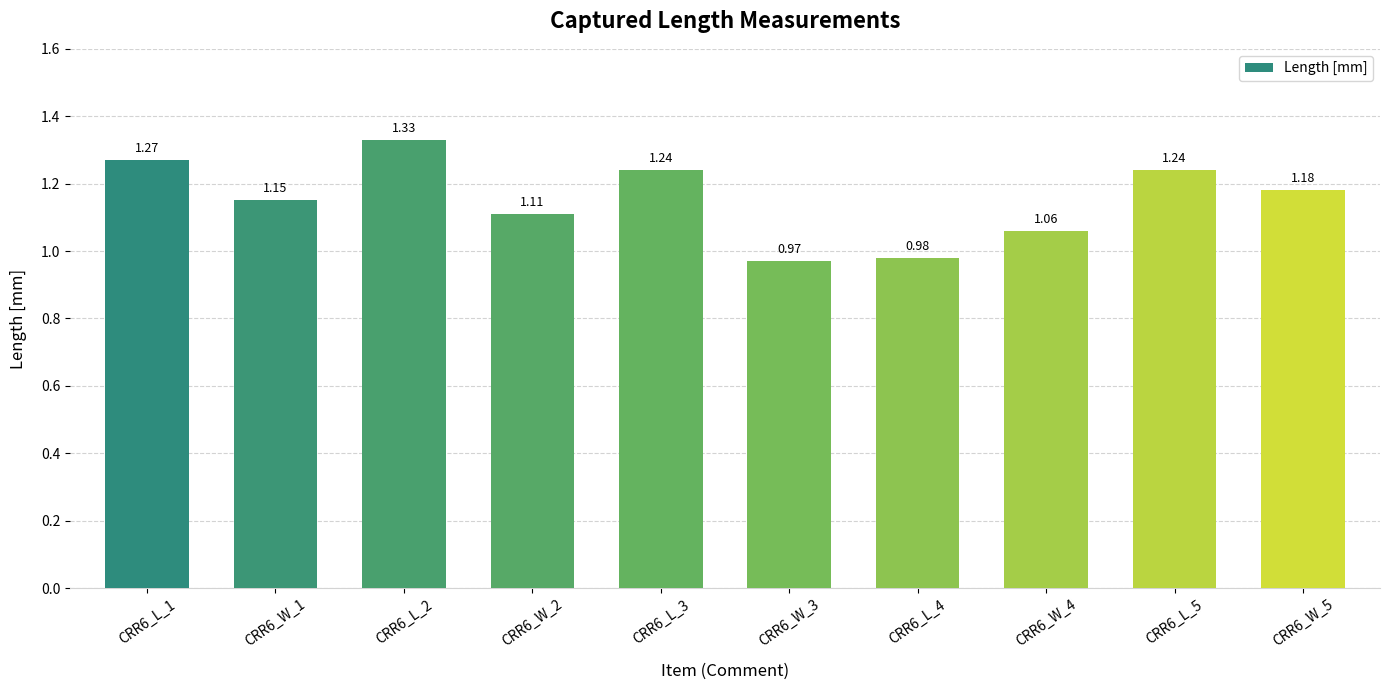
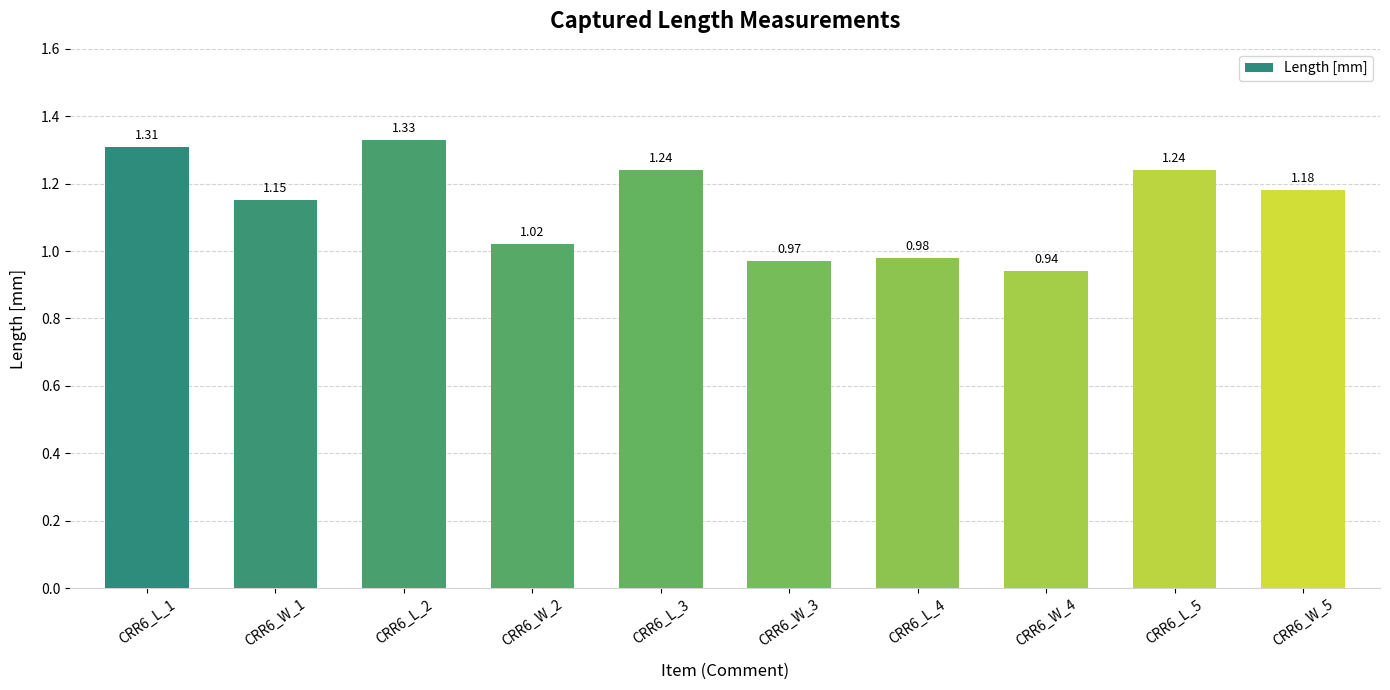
  {
-   "CRR6_L_1": 1.27,
+   "CRR6_L_1": 1.31,
    "CRR6_W_1": 1.15,
    "CRR6_L_2": 1.33,
-   "CRR6_W_2": 1.11,
+   "CRR6_W_2": 1.02,
    "CRR6_L_3": 1.24,
    "CRR6_W_3": 0.97,
    "CRR6_L_4": 0.98,
-   "CRR6_W_4": 1.06,
+   "CRR6_W_4": 0.94,
    "CRR6_L_5": 1.24,
    "CRR6_W_5": 1.18
  }
